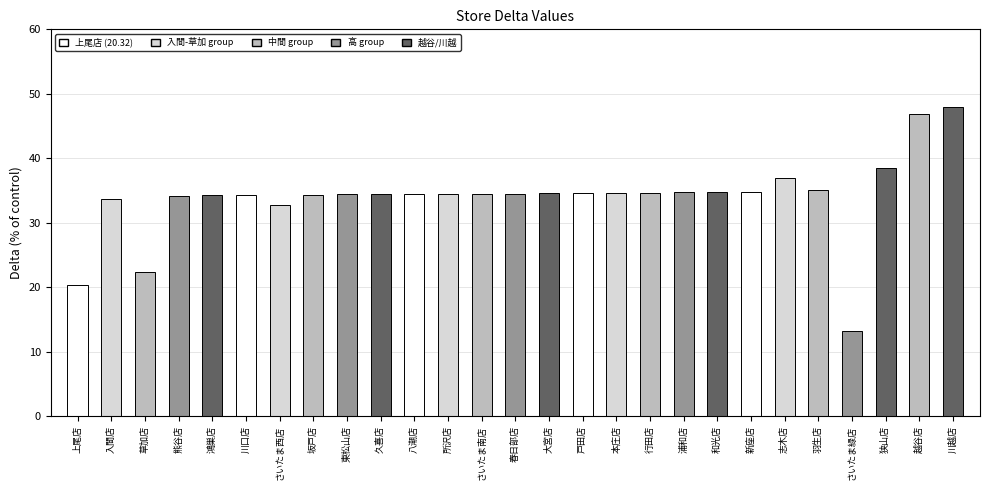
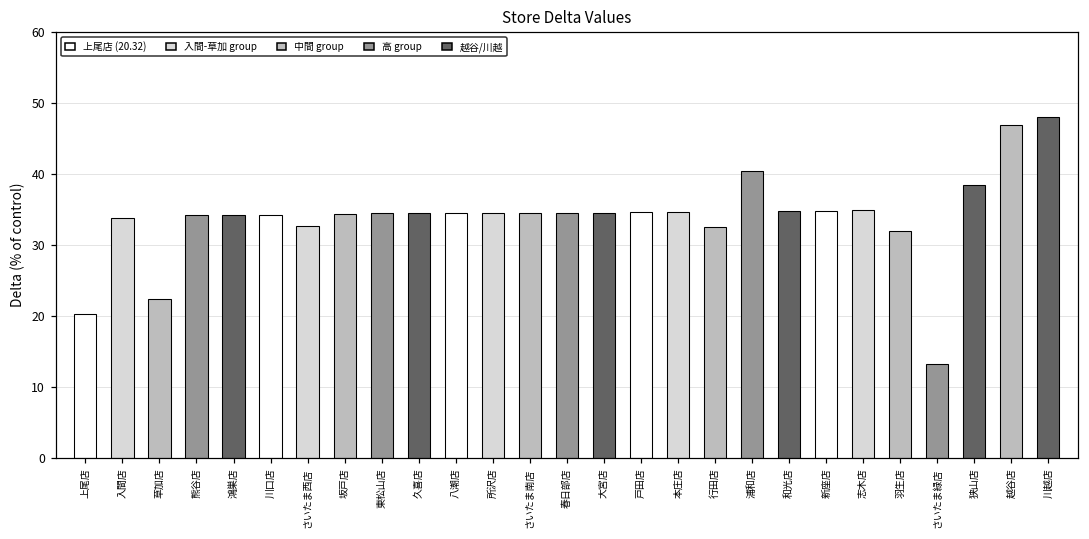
  {
    "上尾店": 20,
    "入間店": 34,
    "草加店": 22,
    "熊谷店": 34,
    "鴻巣店": 34,
    "川口店": 34,
    "さいたま西店": 33,
    "坂戸店": 34,
    "東松山店": 34,
    "久喜店": 35,
    "八潮店": 35,
    "所沢店": 35,
    "さいたま南店": 35,
    "春日部店": 35,
    "大宮店": 35,
    "戸田店": 35,
    "本庄店": 35,
-   "行田店": 35,
-   "浦和店": 35,
+   "行田店": 33,
+   "浦和店": 40,
    "和光店": 35,
    "新座店": 35,
-   "志木店": 37,
-   "羽生店": 35,
+   "志木店": 35,
+   "羽生店": 32,
    "さいたま緑店": 13,
    "狭山店": 39,
    "越谷店": 47,
    "川越店": 48
  }
